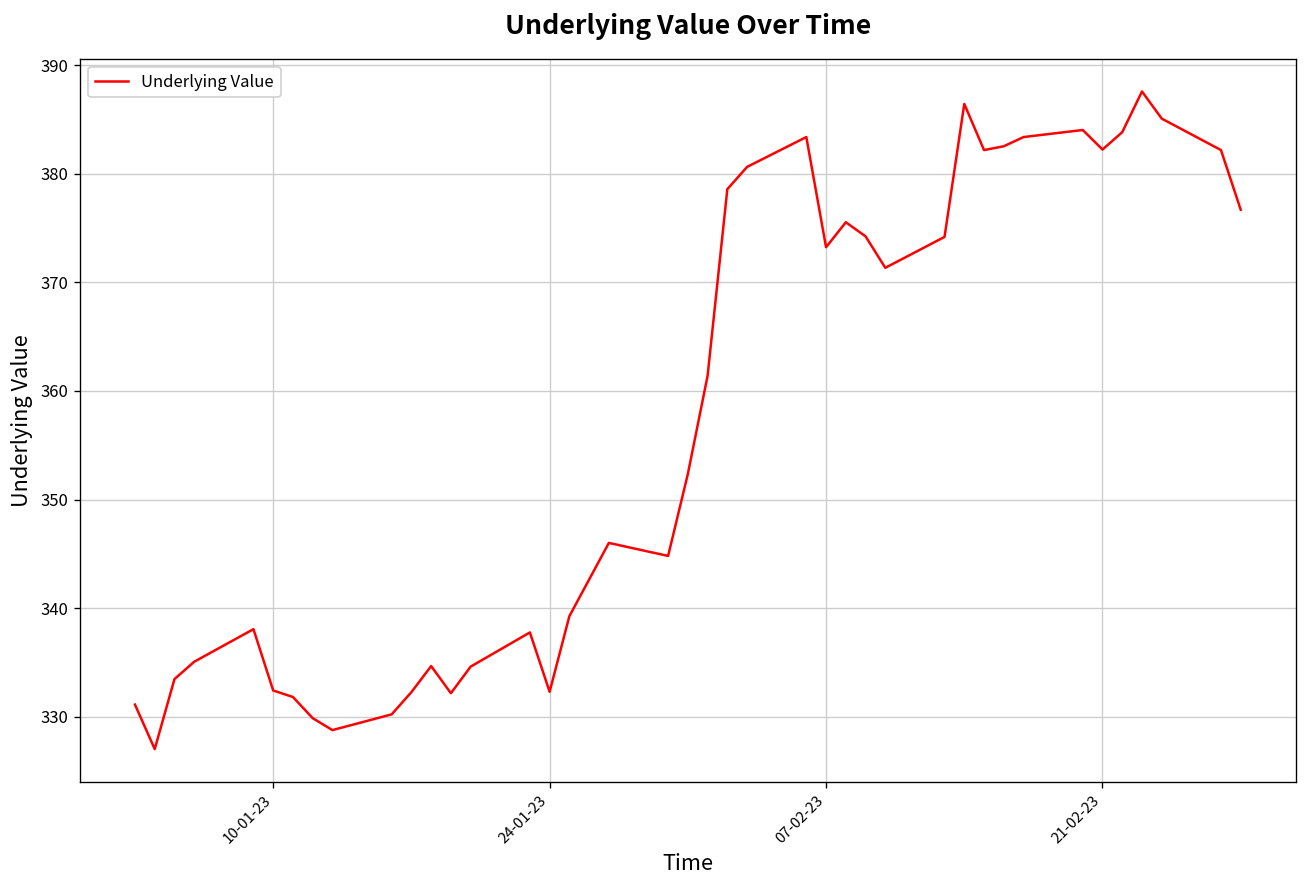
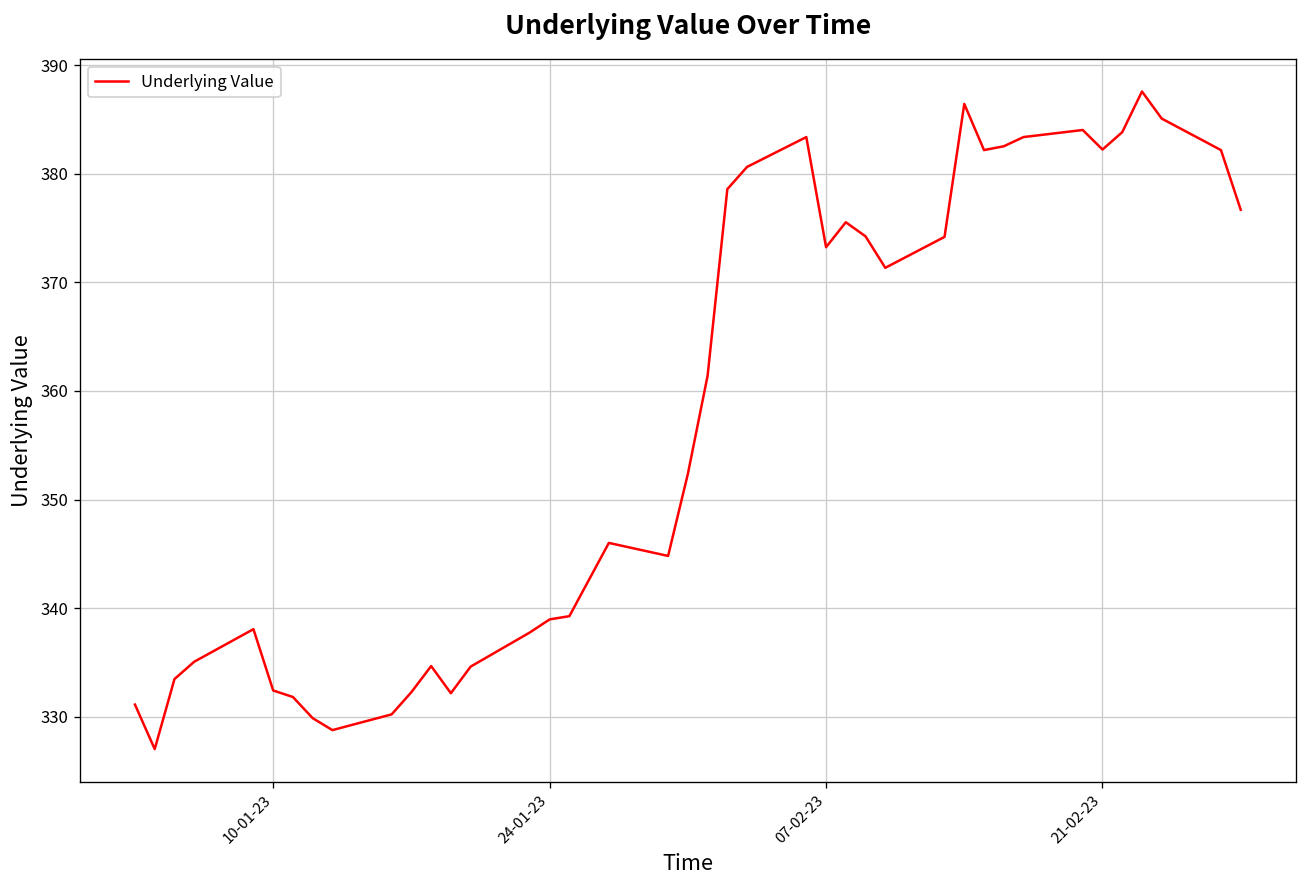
  {
    "10-01-23": 332,
-   "24-01-23": 332,
+   "24-01-23": 339,
    "07-02-23": 373,
    "21-02-23": 382
  }
